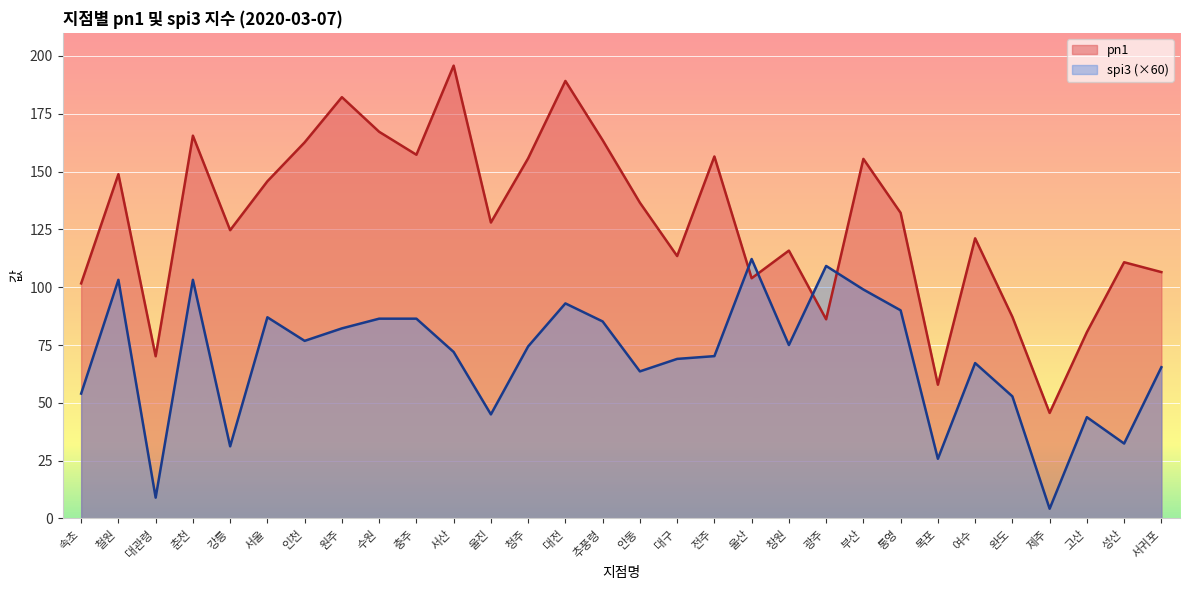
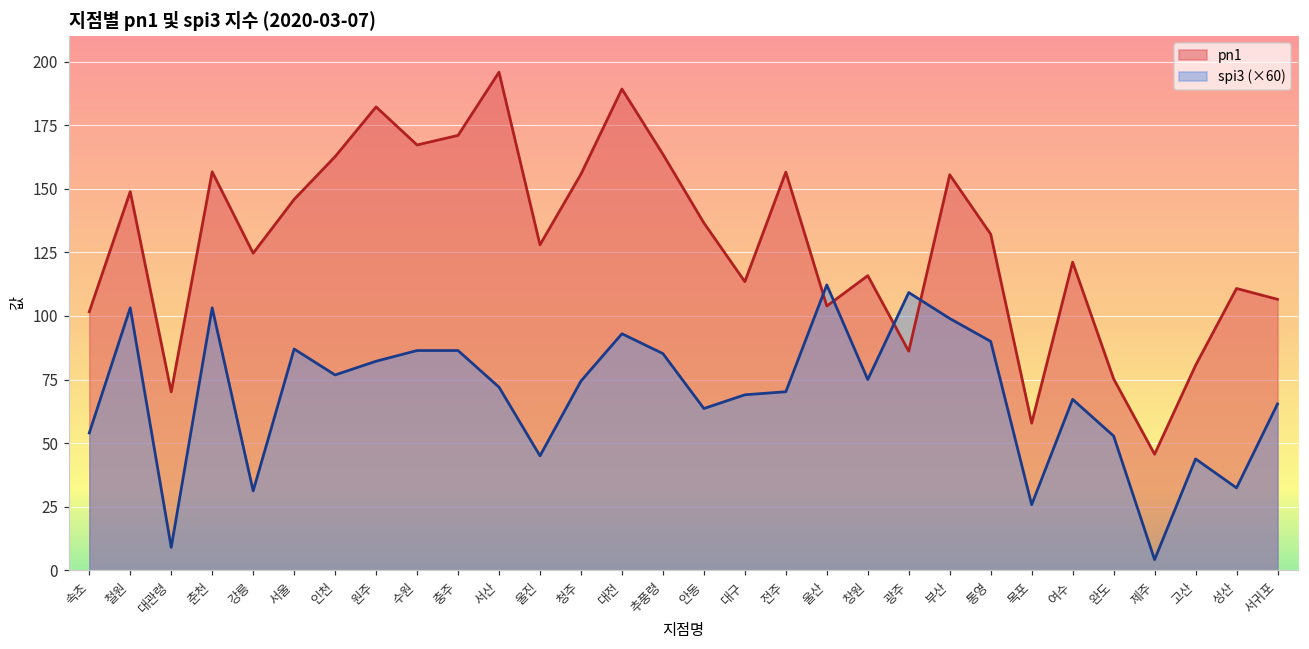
  {
    "pn1": {
      "속초": 102,
      "철원": 149,
      "대관령": 70,
-     "춘천": 166,
+     "춘천": 157,
      "강릉": 125,
      "서울": 146,
      "인천": 163,
      "원주": 182,
      "수원": 167,
-     "충주": 157,
+     "충주": 171,
      "서산": 196,
      "울진": 128,
      "청주": 156,
      "대전": 189,
      "추풍령": 164,
      "안동": 137,
      "대구": 113,
      "전주": 157,
      "울산": 104,
      "창원": 116,
      "광주": 86,
      "부산": 156,
      "통영": 132,
      "목포": 58,
      "여수": 121,
-     "완도": 87,
+     "완도": 75,
      "제주": 46,
      "고산": 81,
      "성산": 111,
      "서귀포": 107
    },
    "spi3 (×60)": {
      "속초": 54,
      "철원": 103,
      "대관령": 9,
      "춘천": 103,
      "강릉": 31,
      "서울": 87,
      "인천": 77,
      "원주": 82,
      "수원": 86,
      "충주": 86,
      "서산": 72,
      "울진": 45,
      "청주": 74,
      "대전": 93,
      "추풍령": 85,
      "안동": 64,
      "대구": 69,
      "전주": 70,
      "울산": 112,
      "창원": 75,
      "광주": 109,
      "부산": 99,
      "통영": 90,
      "목포": 26,
      "여수": 67,
      "완도": 53,
      "제주": 4,
      "고산": 44,
      "성산": 32,
      "서귀포": 65
    }
  }
